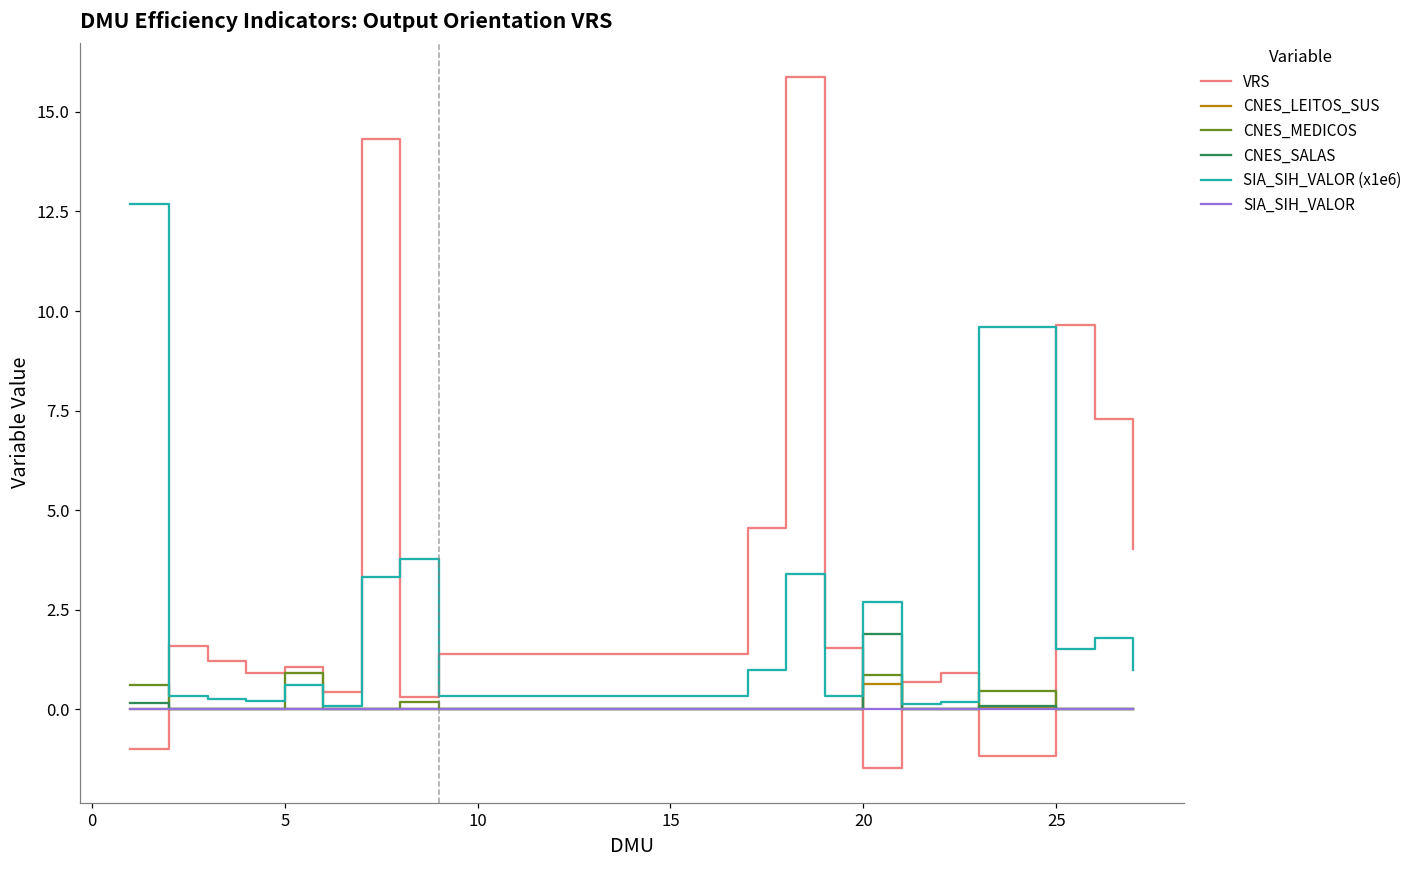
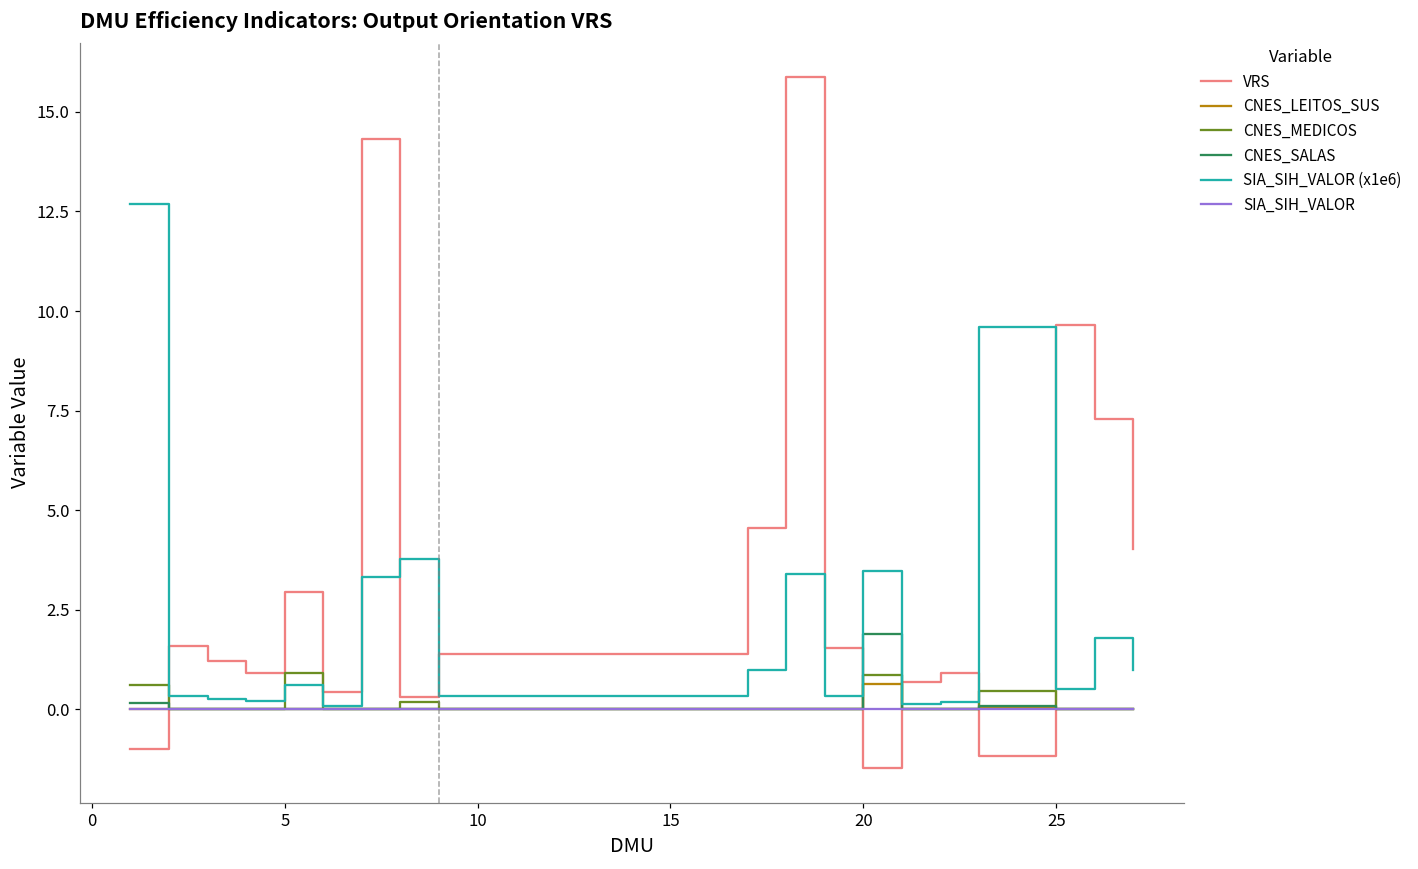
  {
    "VRS": {
-     "5": 1.1,
+     "5": 3.0,
      "20": -1.5,
      "25": 9.6
    },
    "CNES_LEITOS_SUS": {
      "20": 0.6
    },
    "CNES_MEDICOS": {
      "5": 0.9,
      "20": 0.9
    },
    "CNES_SALAS": {
      "20": 1.9
    },
    "SIA_SIH_VALOR (x1e6)": {
      "5": 0.6,
-     "20": 2.7,
-     "25": 1.5
+     "20": 3.5,
+     "25": 0.5
    },
    "SIA_SIH_VALOR": {
      "20": 0.0
    }
  }
